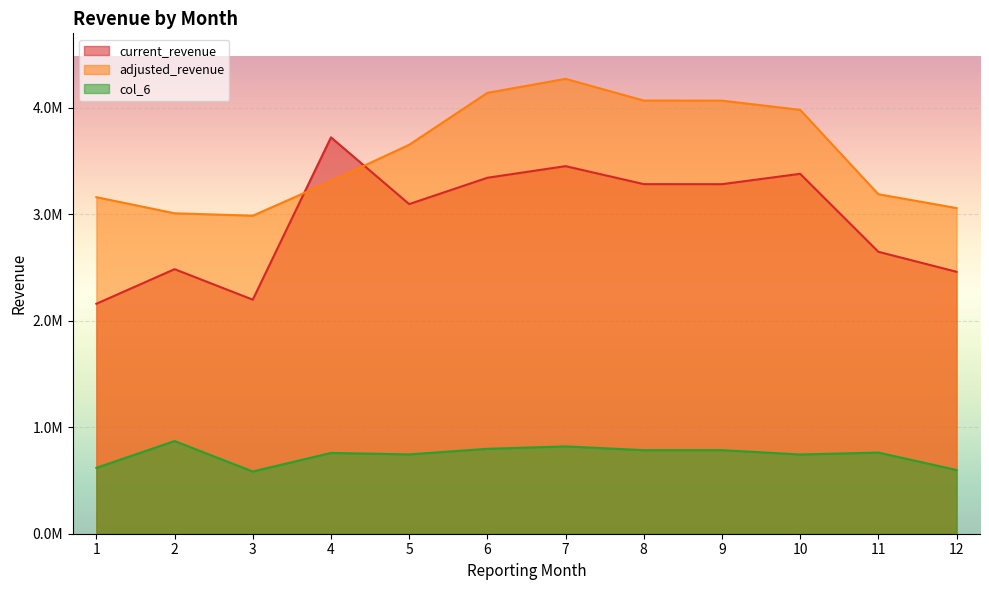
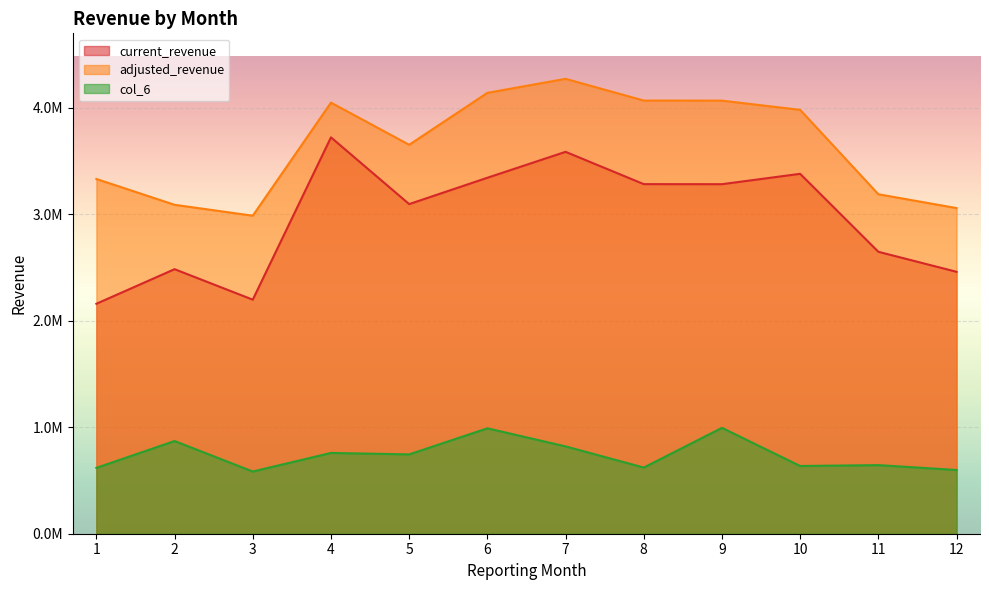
  {
    "current_revenue": {
      "1": 2160000,
      "2": 2490000,
      "3": 2200000,
      "4": 3720000,
      "5": 3100000,
      "6": 3340000,
-     "7": 3450000,
+     "7": 3590000,
      "8": 3280000,
      "9": 3280000,
      "10": 3380000,
      "11": 2650000,
      "12": 2460000
    },
    "adjusted_revenue": {
-     "1": 3160000,
-     "2": 3010000,
+     "1": 3330000,
+     "2": 3090000,
      "3": 2990000,
-     "4": 3310000,
+     "4": 4050000,
      "5": 3650000,
      "6": 4140000,
      "7": 4270000,
      "8": 4070000,
      "9": 4070000,
      "10": 3980000,
      "11": 3190000,
      "12": 3060000
    },
    "col_6": {
      "1": 620000,
      "2": 870000,
      "3": 580000,
      "4": 760000,
      "5": 750000,
-     "6": 800000,
+     "6": 990000,
      "7": 820000,
-     "8": 790000,
-     "9": 790000,
-     "10": 740000,
-     "11": 760000,
+     "8": 620000,
+     "9": 990000,
+     "10": 640000,
+     "11": 640000,
      "12": 600000
    }
  }
